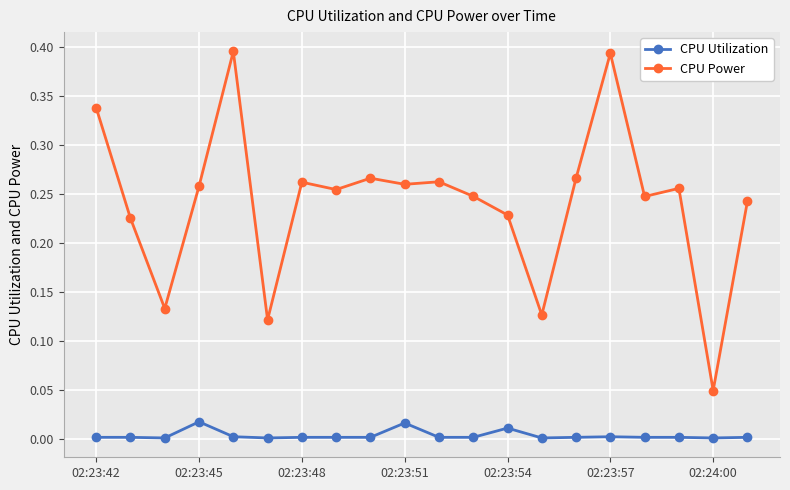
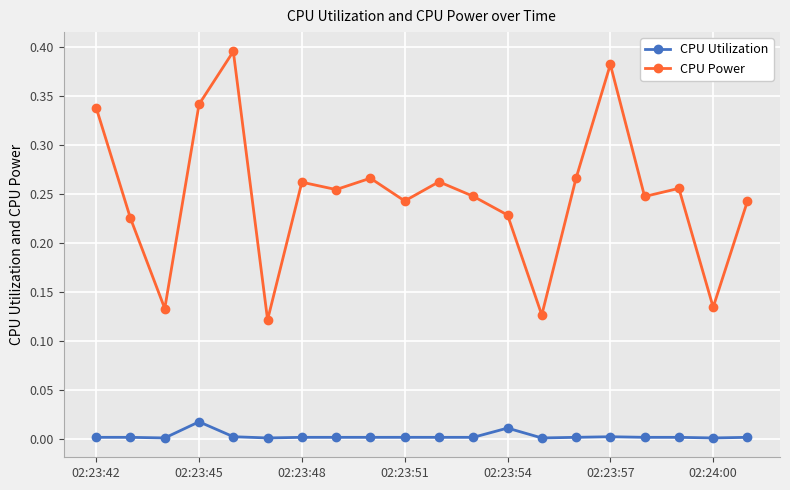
  {
    "CPU Utilization": {
      "02:23:42": 0.00,
      "02:23:45": 0.02,
      "02:23:48": 0.00,
-     "02:23:51": 0.02,
+     "02:23:51": 0.00,
      "02:23:54": 0.01,
      "02:23:57": 0.00,
      "02:24:00": 0.00
    },
    "CPU Power": {
      "02:23:42": 0.34,
-     "02:23:45": 0.26,
+     "02:23:45": 0.34,
      "02:23:48": 0.26,
-     "02:23:51": 0.26,
+     "02:23:51": 0.24,
      "02:23:54": 0.23,
-     "02:23:57": 0.39,
-     "02:24:00": 0.05
+     "02:23:57": 0.38,
+     "02:24:00": 0.13
    }
  }
